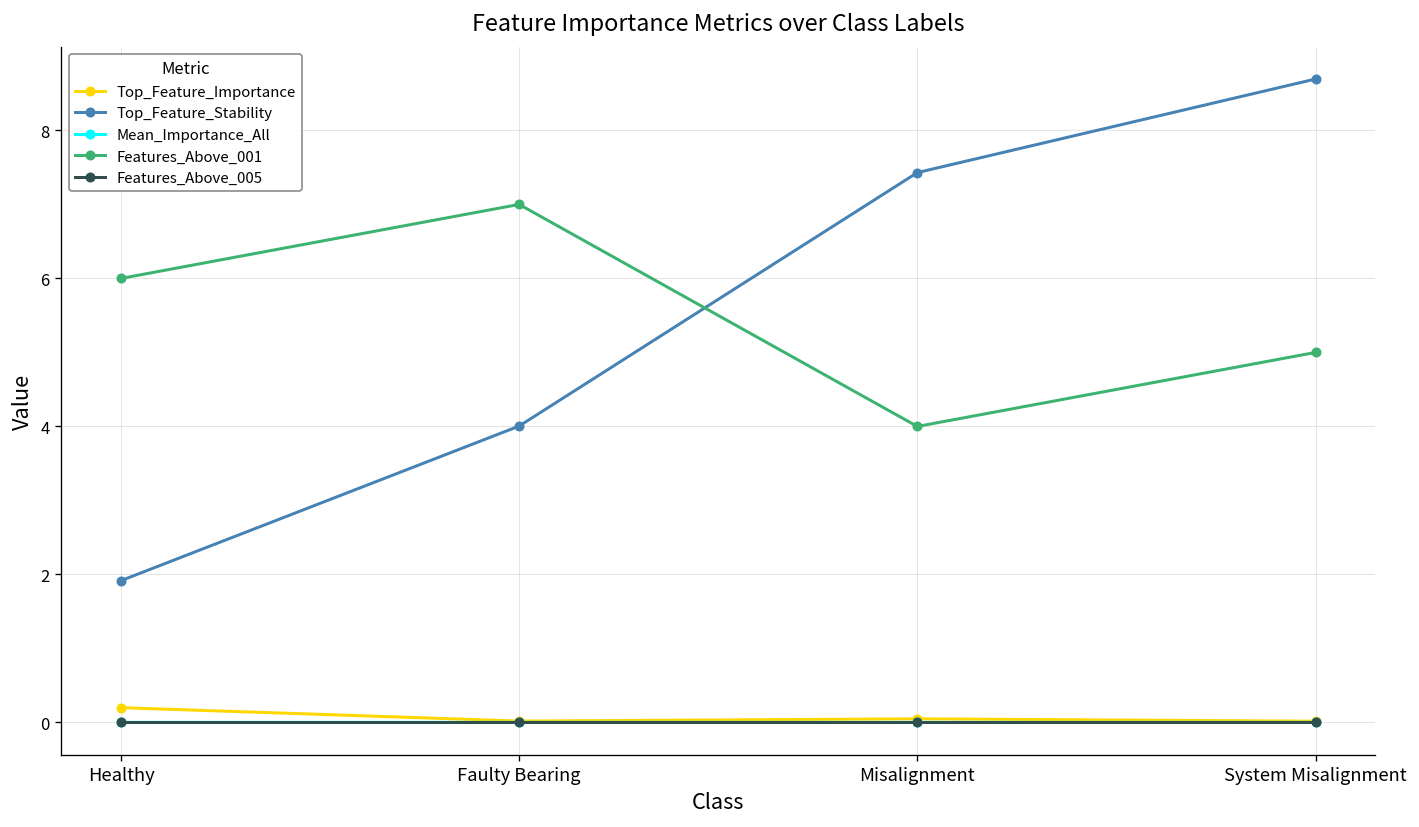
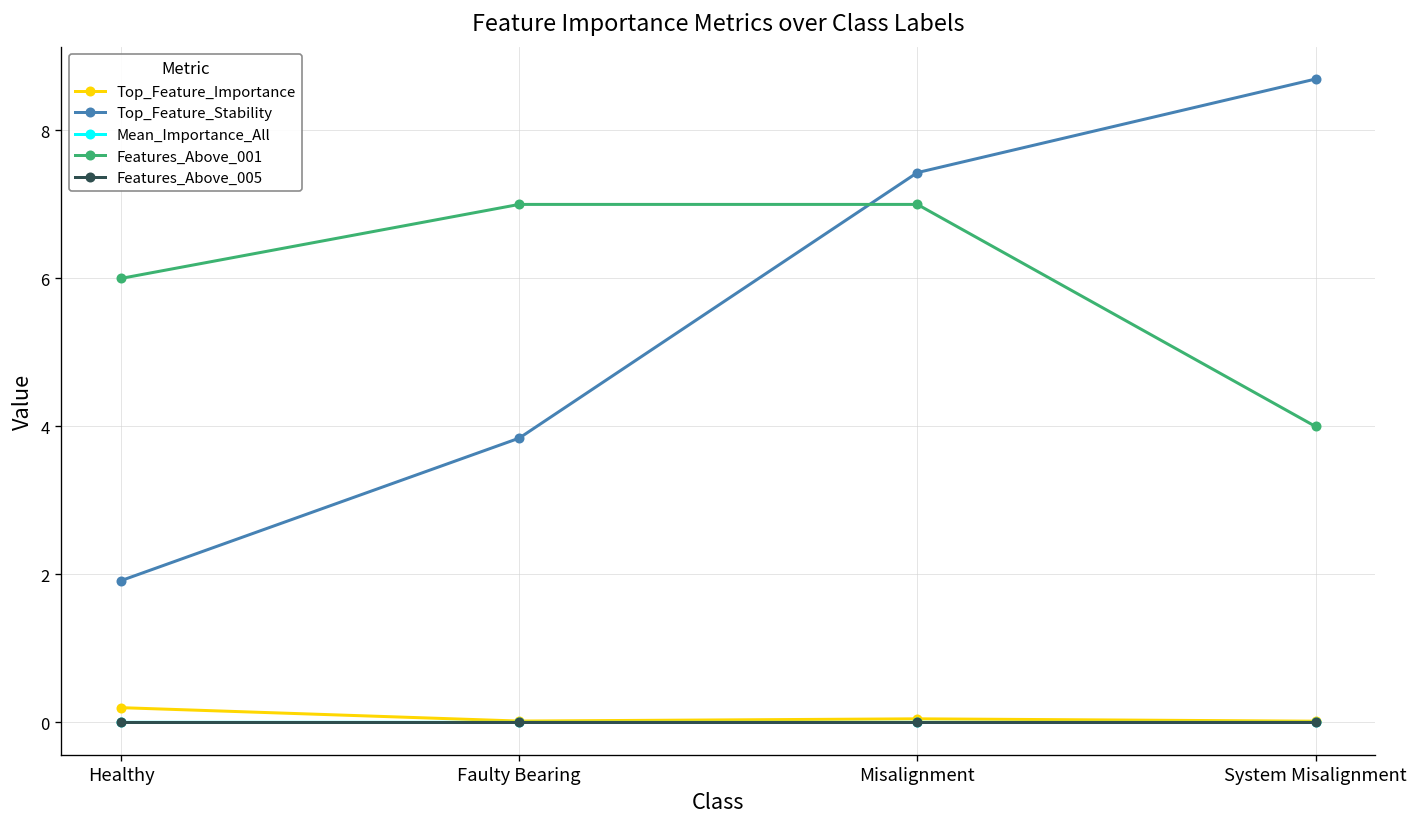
  {
    "Top_Feature_Importance": {
      "Healthy": 0.2,
      "Misalignment": 0.0
    },
    "Top_Feature_Stability": {
      "Healthy": 1.9,
-     "Faulty Bearing": 4.0,
+     "Faulty Bearing": 3.8,
      "Misalignment": 7.4,
      "System Misalignment": 8.7
    },
    "Features_Above_005": {
      "Healthy": 0.0,
      "Misalignment": 0.0
    },
    "Features_Above_001": {
      "Healthy": 6,
      "Faulty Bearing": 7,
-     "Misalignment": 4,
-     "System Misalignment": 5
+     "Misalignment": 7,
+     "System Misalignment": 4
    }
  }
